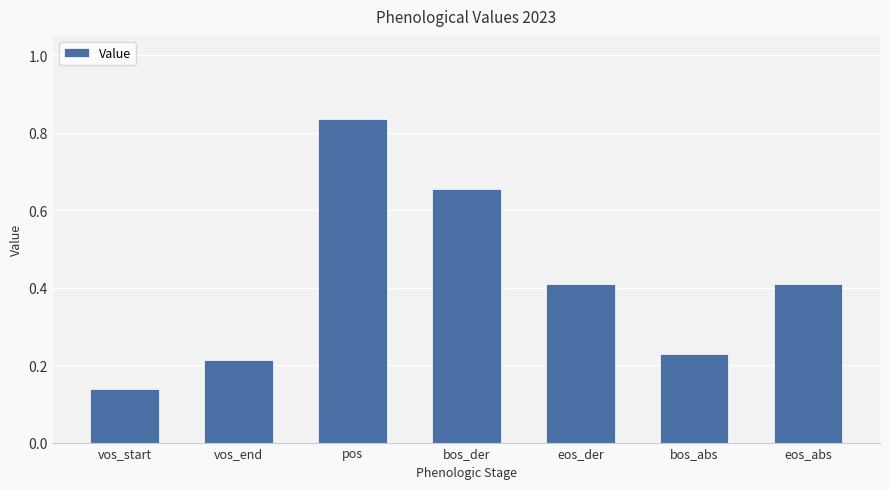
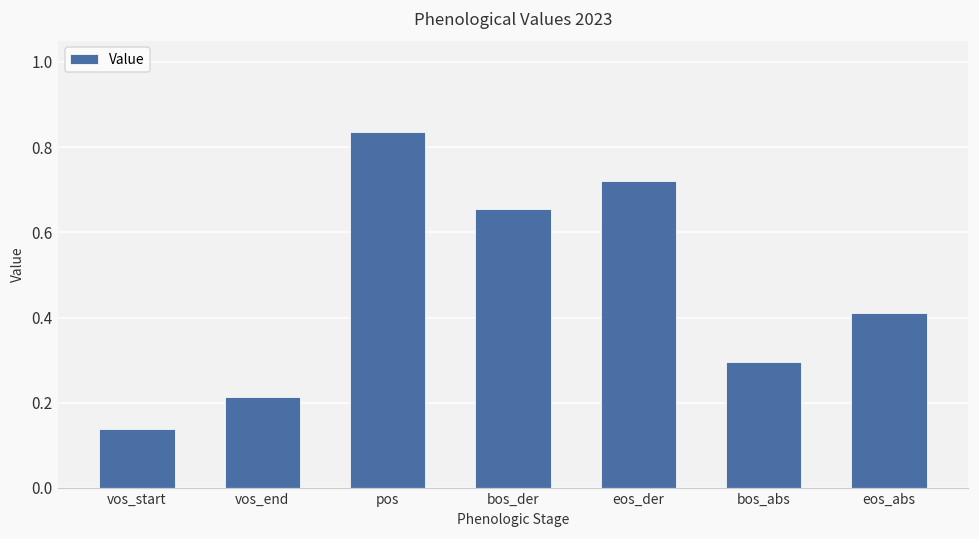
  {
    "vos_start": 0.14,
    "vos_end": 0.21,
    "pos": 0.84,
    "bos_der": 0.66,
-   "eos_der": 0.41,
-   "bos_abs": 0.23,
+   "eos_der": 0.72,
+   "bos_abs": 0.29,
    "eos_abs": 0.41
  }
